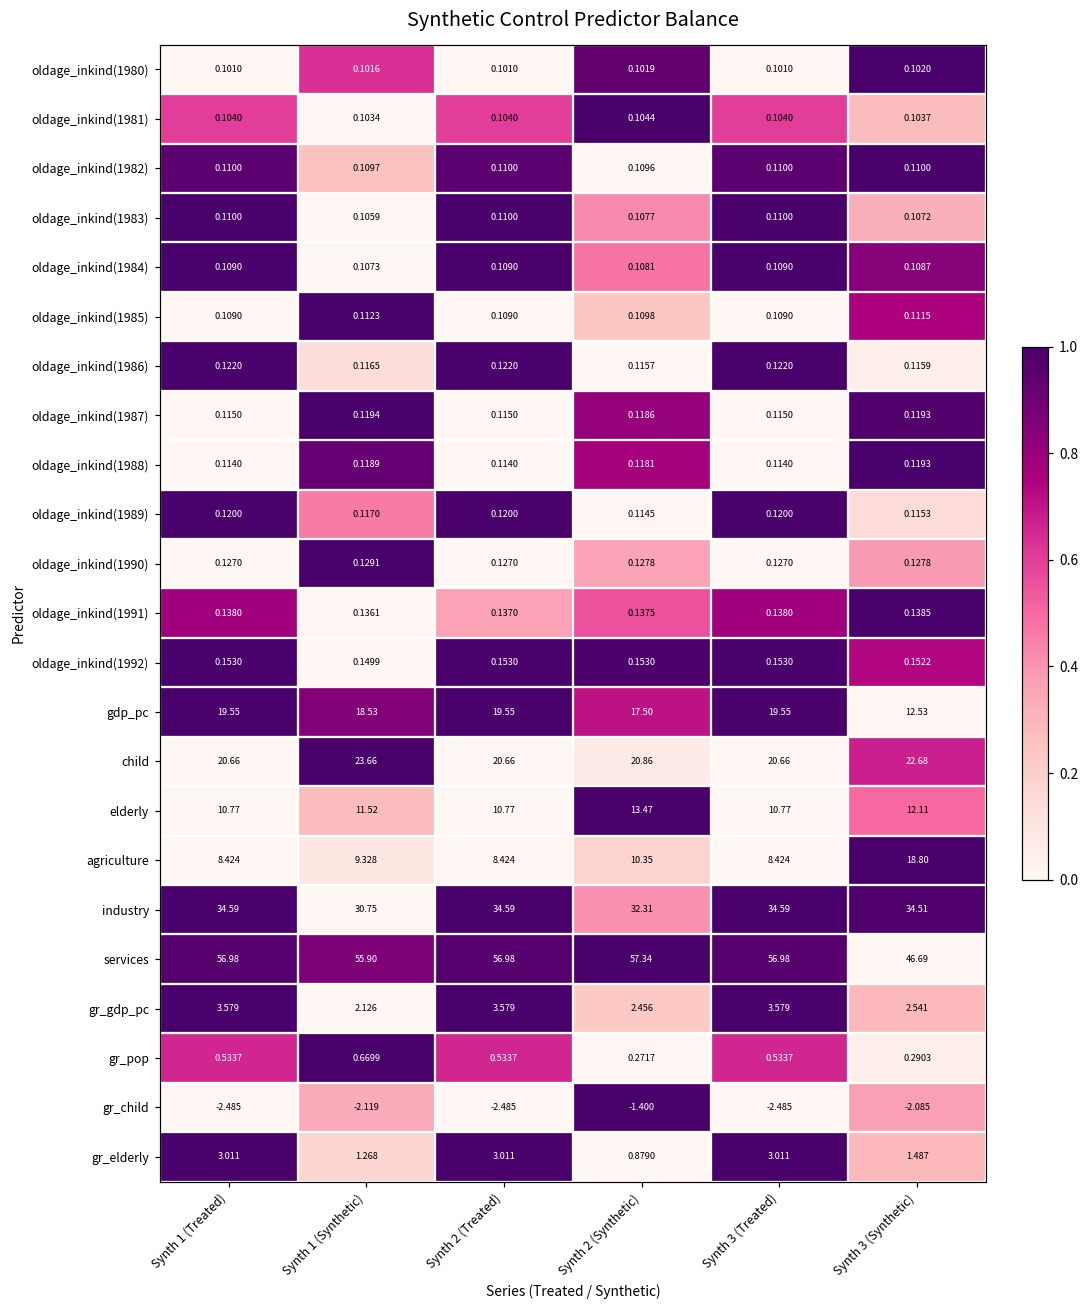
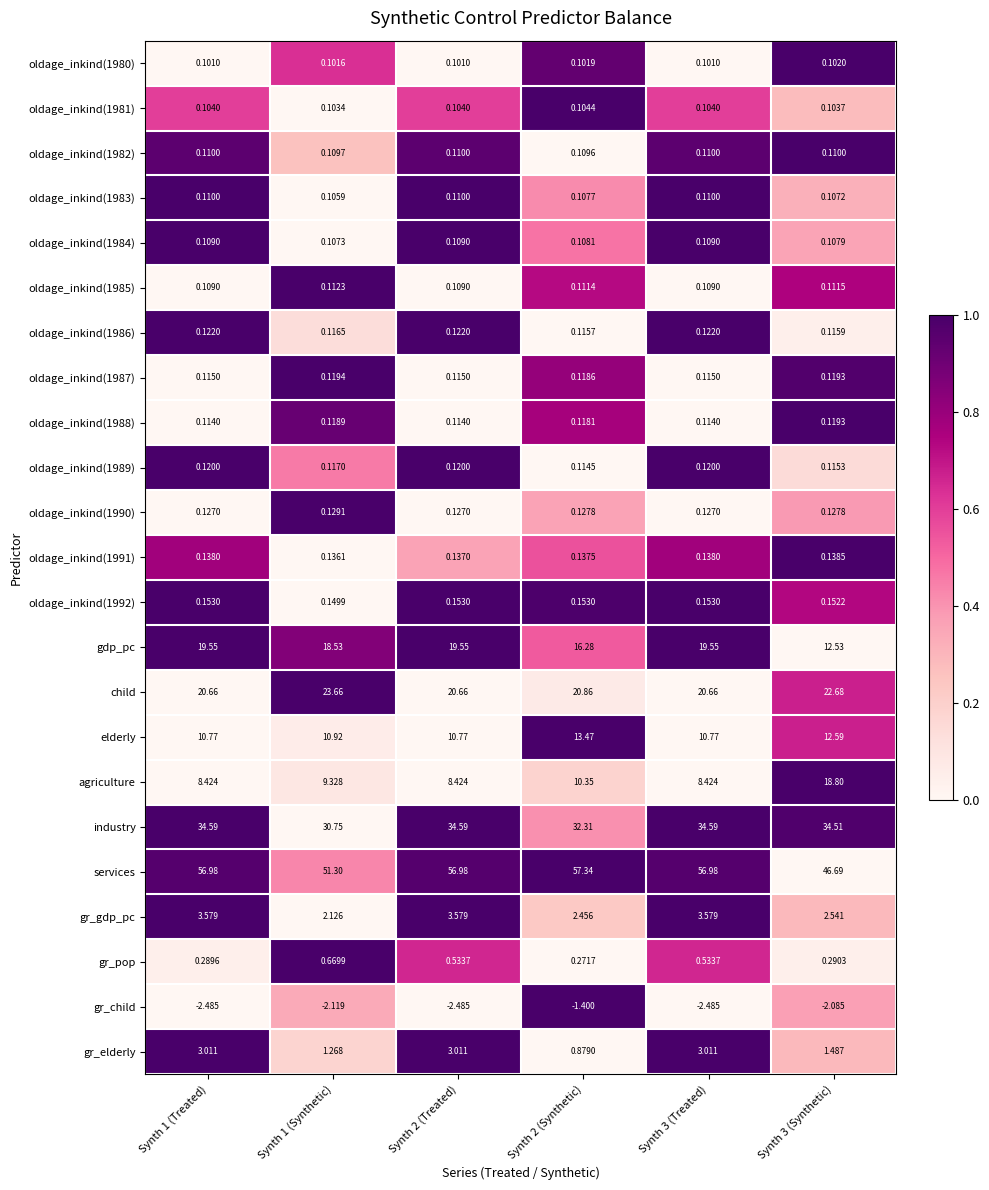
  {
    "oldage_inkind(1980)": {
      "Synth 1 (Treated)": 0.1010,
      "Synth 1 (Synthetic)": 0.1016,
      "Synth 2 (Treated)": 0.1010,
      "Synth 2 (Synthetic)": 0.1019,
      "Synth 3 (Treated)": 0.1010,
      "Synth 3 (Synthetic)": 0.1020
    },
    "oldage_inkind(1981)": {
      "Synth 1 (Treated)": 0.1040,
      "Synth 1 (Synthetic)": 0.1034,
      "Synth 2 (Treated)": 0.1040,
      "Synth 2 (Synthetic)": 0.1044,
      "Synth 3 (Treated)": 0.1040,
      "Synth 3 (Synthetic)": 0.1037
    },
    "oldage_inkind(1982)": {
      "Synth 1 (Treated)": 0.1100,
      "Synth 1 (Synthetic)": 0.1097,
      "Synth 2 (Treated)": 0.1100,
      "Synth 2 (Synthetic)": 0.1096,
      "Synth 3 (Treated)": 0.1100,
      "Synth 3 (Synthetic)": 0.1100
    },
    "oldage_inkind(1983)": {
      "Synth 1 (Treated)": 0.1100,
      "Synth 1 (Synthetic)": 0.1059,
      "Synth 2 (Treated)": 0.1100,
      "Synth 2 (Synthetic)": 0.1077,
      "Synth 3 (Treated)": 0.1100,
      "Synth 3 (Synthetic)": 0.1072
    },
    "oldage_inkind(1984)": {
      "Synth 1 (Treated)": 0.1090,
      "Synth 1 (Synthetic)": 0.1073,
      "Synth 2 (Treated)": 0.1090,
      "Synth 2 (Synthetic)": 0.1081,
      "Synth 3 (Treated)": 0.1090,
-     "Synth 3 (Synthetic)": 0.1087
+     "Synth 3 (Synthetic)": 0.1079
    },
    "oldage_inkind(1985)": {
      "Synth 1 (Treated)": 0.1090,
      "Synth 1 (Synthetic)": 0.1123,
      "Synth 2 (Treated)": 0.1090,
-     "Synth 2 (Synthetic)": 0.1098,
+     "Synth 2 (Synthetic)": 0.1114,
      "Synth 3 (Treated)": 0.1090,
      "Synth 3 (Synthetic)": 0.1115
    },
    "oldage_inkind(1986)": {
      "Synth 1 (Treated)": 0.1220,
      "Synth 1 (Synthetic)": 0.1165,
      "Synth 2 (Treated)": 0.1220,
      "Synth 2 (Synthetic)": 0.1157,
      "Synth 3 (Treated)": 0.1220,
      "Synth 3 (Synthetic)": 0.1159
    },
    "oldage_inkind(1987)": {
      "Synth 1 (Treated)": 0.1150,
      "Synth 1 (Synthetic)": 0.1194,
      "Synth 2 (Treated)": 0.1150,
      "Synth 2 (Synthetic)": 0.1186,
      "Synth 3 (Treated)": 0.1150,
      "Synth 3 (Synthetic)": 0.1193
    },
    "oldage_inkind(1988)": {
      "Synth 1 (Treated)": 0.1140,
      "Synth 1 (Synthetic)": 0.1189,
      "Synth 2 (Treated)": 0.1140,
      "Synth 2 (Synthetic)": 0.1181,
      "Synth 3 (Treated)": 0.1140,
      "Synth 3 (Synthetic)": 0.1193
    },
    "oldage_inkind(1989)": {
      "Synth 1 (Treated)": 0.1200,
      "Synth 1 (Synthetic)": 0.1170,
      "Synth 2 (Treated)": 0.1200,
      "Synth 2 (Synthetic)": 0.1145,
      "Synth 3 (Treated)": 0.1200,
      "Synth 3 (Synthetic)": 0.1153
    },
    "oldage_inkind(1990)": {
      "Synth 1 (Treated)": 0.1270,
      "Synth 1 (Synthetic)": 0.1291,
      "Synth 2 (Treated)": 0.1270,
      "Synth 2 (Synthetic)": 0.1278,
      "Synth 3 (Treated)": 0.1270,
      "Synth 3 (Synthetic)": 0.1278
    },
    "oldage_inkind(1991)": {
      "Synth 1 (Treated)": 0.1380,
      "Synth 1 (Synthetic)": 0.1361,
      "Synth 2 (Treated)": 0.1370,
      "Synth 2 (Synthetic)": 0.1375,
      "Synth 3 (Treated)": 0.1380,
      "Synth 3 (Synthetic)": 0.1385
    },
    "oldage_inkind(1992)": {
      "Synth 1 (Treated)": 0.1530,
      "Synth 1 (Synthetic)": 0.1499,
      "Synth 2 (Treated)": 0.1530,
      "Synth 2 (Synthetic)": 0.1530,
      "Synth 3 (Treated)": 0.1530,
      "Synth 3 (Synthetic)": 0.1522
    },
    "gdp_pc": {
      "Synth 1 (Treated)": 19.55,
      "Synth 1 (Synthetic)": 18.53,
      "Synth 2 (Treated)": 19.55,
-     "Synth 2 (Synthetic)": 17.50,
+     "Synth 2 (Synthetic)": 16.28,
      "Synth 3 (Treated)": 19.55,
      "Synth 3 (Synthetic)": 12.53
    },
    "child": {
      "Synth 1 (Treated)": 20.66,
      "Synth 1 (Synthetic)": 23.66,
      "Synth 2 (Treated)": 20.66,
      "Synth 2 (Synthetic)": 20.86,
      "Synth 3 (Treated)": 20.66,
      "Synth 3 (Synthetic)": 22.68
    },
    "elderly": {
      "Synth 1 (Treated)": 10.77,
-     "Synth 1 (Synthetic)": 11.52,
+     "Synth 1 (Synthetic)": 10.92,
      "Synth 2 (Treated)": 10.77,
      "Synth 2 (Synthetic)": 13.47,
      "Synth 3 (Treated)": 10.77,
-     "Synth 3 (Synthetic)": 12.11
+     "Synth 3 (Synthetic)": 12.59
    },
    "agriculture": {
      "Synth 1 (Treated)": 8.424,
      "Synth 1 (Synthetic)": 9.328,
      "Synth 2 (Treated)": 8.424,
      "Synth 2 (Synthetic)": 10.35,
      "Synth 3 (Treated)": 8.424,
      "Synth 3 (Synthetic)": 18.80
    },
    "industry": {
      "Synth 1 (Treated)": 34.59,
      "Synth 1 (Synthetic)": 30.75,
      "Synth 2 (Treated)": 34.59,
      "Synth 2 (Synthetic)": 32.31,
      "Synth 3 (Treated)": 34.59,
      "Synth 3 (Synthetic)": 34.51
    },
    "services": {
      "Synth 1 (Treated)": 56.98,
-     "Synth 1 (Synthetic)": 55.90,
+     "Synth 1 (Synthetic)": 51.30,
      "Synth 2 (Treated)": 56.98,
      "Synth 2 (Synthetic)": 57.34,
      "Synth 3 (Treated)": 56.98,
      "Synth 3 (Synthetic)": 46.69
    },
    "gr_gdp_pc": {
      "Synth 1 (Treated)": 3.579,
      "Synth 1 (Synthetic)": 2.126,
      "Synth 2 (Treated)": 3.579,
      "Synth 2 (Synthetic)": 2.456,
      "Synth 3 (Treated)": 3.579,
      "Synth 3 (Synthetic)": 2.541
    },
    "gr_pop": {
-     "Synth 1 (Treated)": 0.5337,
+     "Synth 1 (Treated)": 0.2896,
      "Synth 1 (Synthetic)": 0.6699,
      "Synth 2 (Treated)": 0.5337,
      "Synth 2 (Synthetic)": 0.2717,
      "Synth 3 (Treated)": 0.5337,
      "Synth 3 (Synthetic)": 0.2903
    },
    "gr_child": {
      "Synth 1 (Treated)": -2.485,
      "Synth 1 (Synthetic)": -2.119,
      "Synth 2 (Treated)": -2.485,
      "Synth 2 (Synthetic)": -1.400,
      "Synth 3 (Treated)": -2.485,
      "Synth 3 (Synthetic)": -2.085
    },
    "gr_elderly": {
      "Synth 1 (Treated)": 3.011,
      "Synth 1 (Synthetic)": 1.268,
      "Synth 2 (Treated)": 3.011,
      "Synth 2 (Synthetic)": 0.8790,
      "Synth 3 (Treated)": 3.011,
      "Synth 3 (Synthetic)": 1.487
    }
  }
